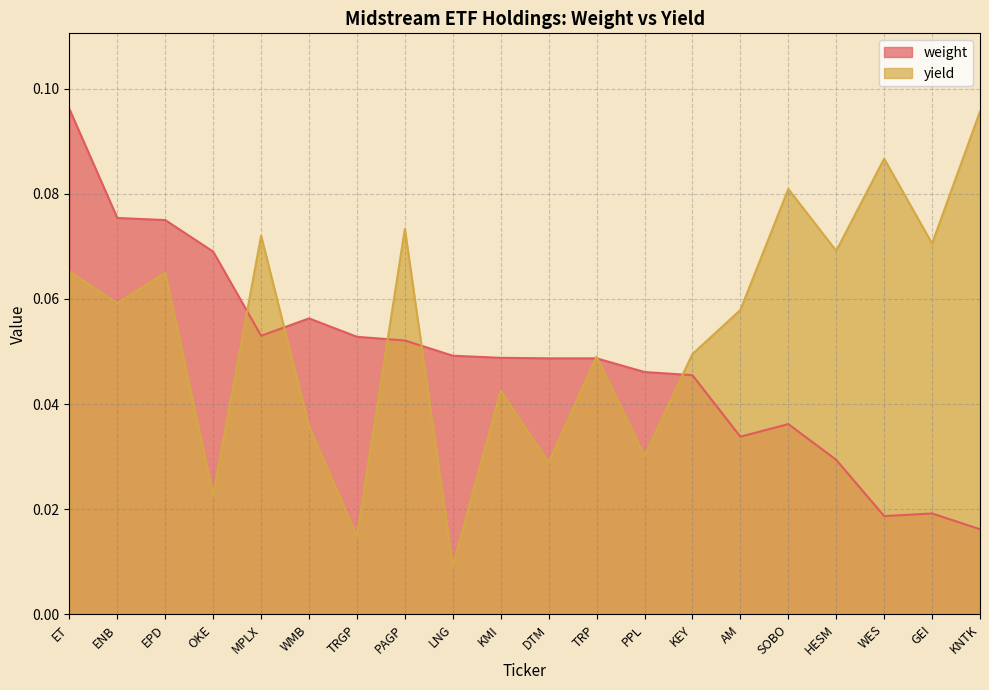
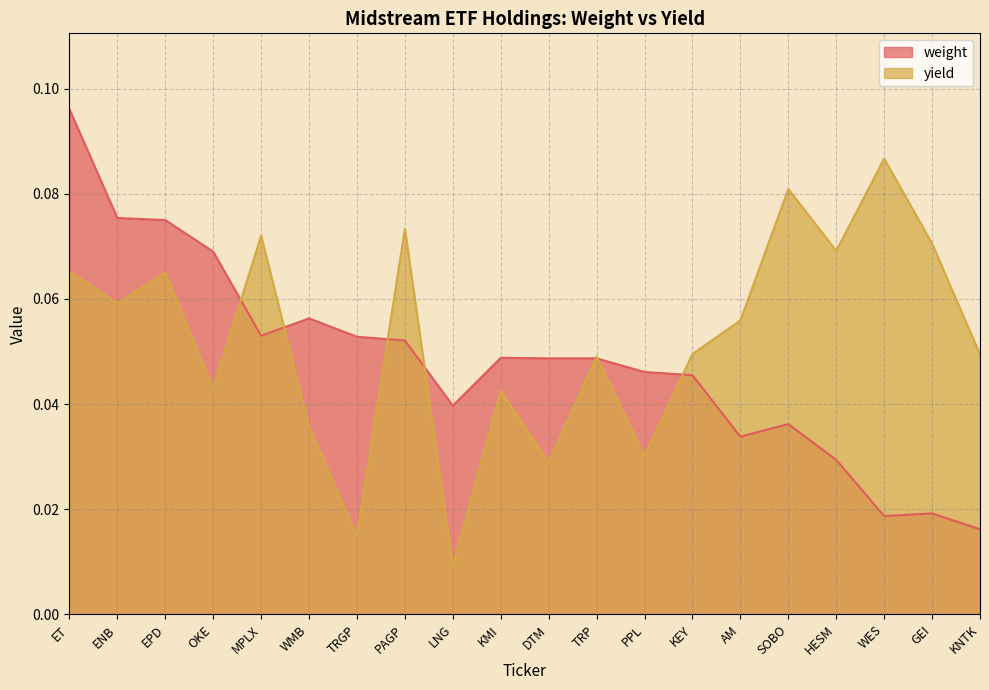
  {
    "weight": {
      "ET": 0.096,
      "ENB": 0.075,
      "EPD": 0.075,
      "OKE": 0.069,
      "MPLX": 0.053,
      "WMB": 0.056,
      "TRGP": 0.053,
      "PAGP": 0.052,
-     "LNG": 0.049,
+     "LNG": 0.040,
      "KMI": 0.049,
      "DTM": 0.049,
      "PPL": 0.046,
      "KEY": 0.046,
      "AM": 0.034,
      "SOBO": 0.036,
      "HESM": 0.029,
      "WES": 0.019,
      "GEI": 0.019,
      "KNTK": 0.016
    },
    "yield": {
      "ET": 0.065,
      "ENB": 0.059,
      "EPD": 0.065,
-     "OKE": 0.023,
+     "OKE": 0.043,
      "MPLX": 0.072,
      "WMB": 0.036,
      "TRGP": 0.015,
      "PAGP": 0.073,
      "LNG": 0.009,
      "KMI": 0.043,
      "DTM": 0.029,
      "PPL": 0.030,
      "KEY": 0.050,
-     "AM": 0.058,
+     "AM": 0.056,
      "SOBO": 0.081,
      "HESM": 0.069,
      "WES": 0.087,
      "GEI": 0.071,
-     "KNTK": 0.096
+     "KNTK": 0.049
    }
  }
